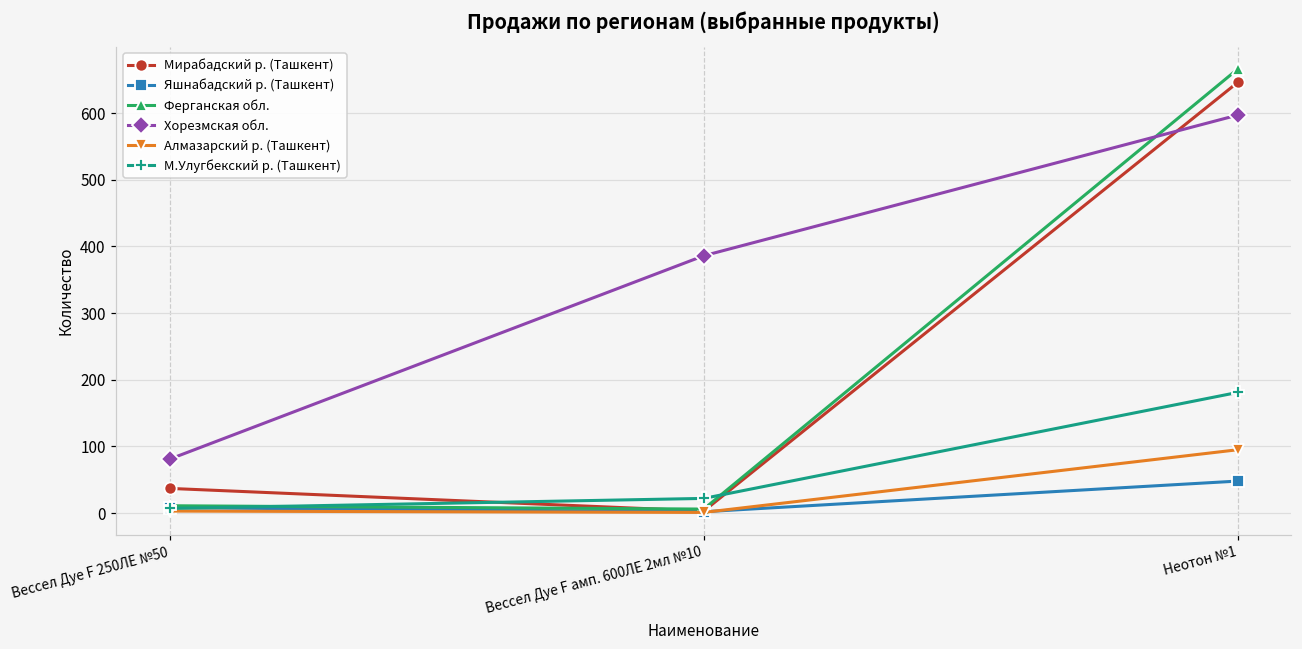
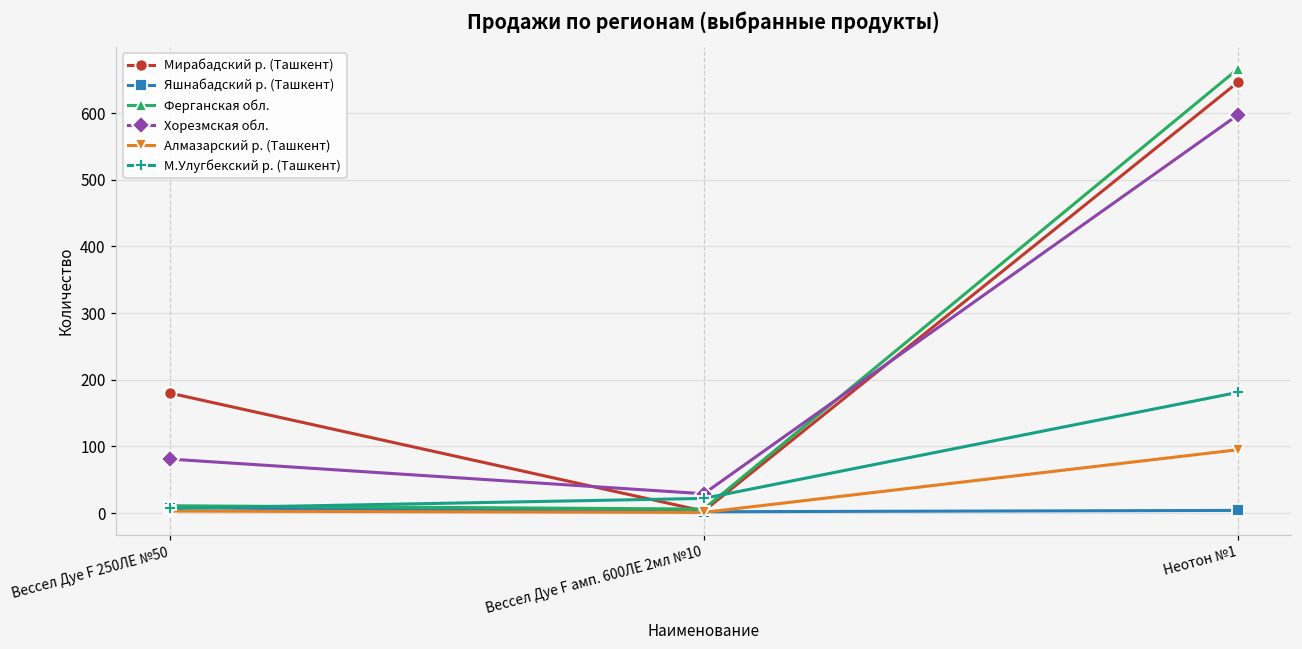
  {
    "Мирабадский р. (Ташкент)": {
-     "Вессел Дуе F 250ЛЕ №50": 40,
+     "Вессел Дуе F 250ЛЕ №50": 180,
      "Неотон №1": 650
    },
    "Яшнабадский р. (Ташкент)": {
-     "Неотон №1": 50
+     "Неотон №1": 0
    },
    "Хорезмская обл.": {
      "Вессел Дуе F 250ЛЕ №50": 80,
-     "Вессел Дуе F амп. 600ЛЕ 2мл №10": 390,
+     "Вессел Дуе F амп. 600ЛЕ 2мл №10": 30,
      "Неотон №1": 600
    },
    "Алмазарский р. (Ташкент)": {
      "Неотон №1": 100
    }
  }
